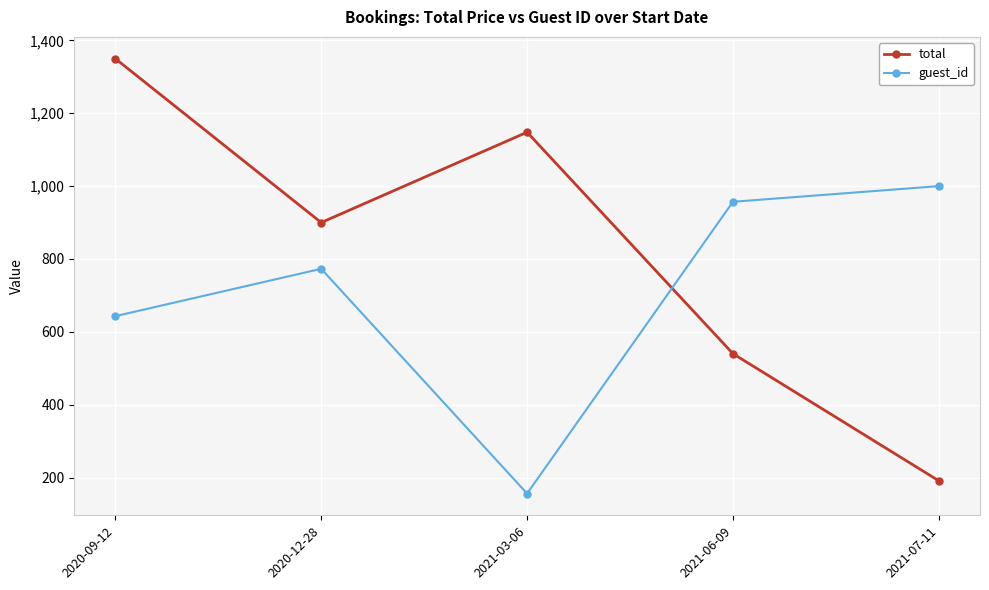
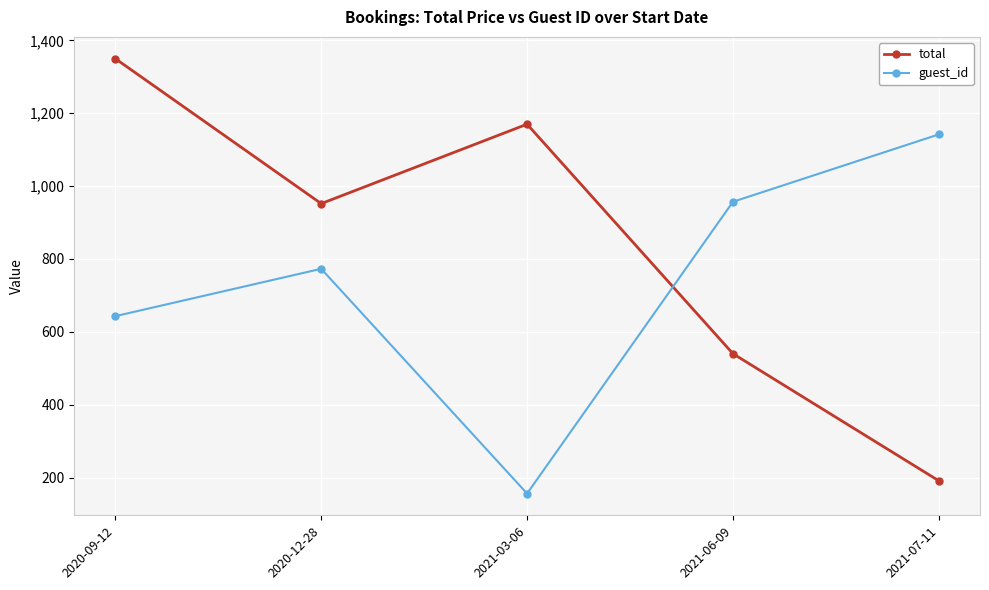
  {
    "total": {
      "2020-09-12": "1,350",
-     "2020-12-28": "900",
-     "2021-03-06": "1,150",
+     "2020-12-28": "950",
+     "2021-03-06": "1,170",
      "2021-06-09": "540",
      "2021-07-11": "190"
    },
    "guest_id": {
      "2020-09-12": "640",
      "2020-12-28": "770",
      "2021-03-06": "160",
      "2021-06-09": "960",
-     "2021-07-11": "1,000"
+     "2021-07-11": "1,140"
    }
  }
